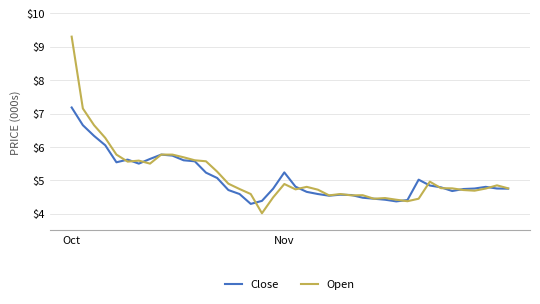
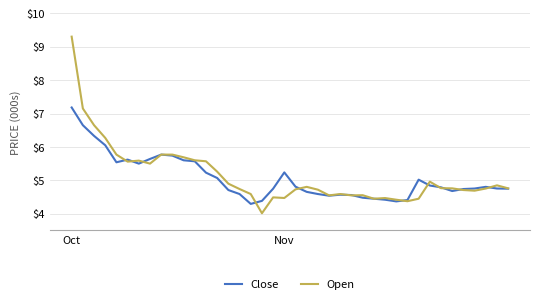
  {
    "Close": {
      "Oct": "$7.2",
      "Nov": "$5.2"
    },
    "Open": {
      "Oct": "$9.3",
-     "Nov": "$4.9"
+     "Nov": "$4.5"
    }
  }
